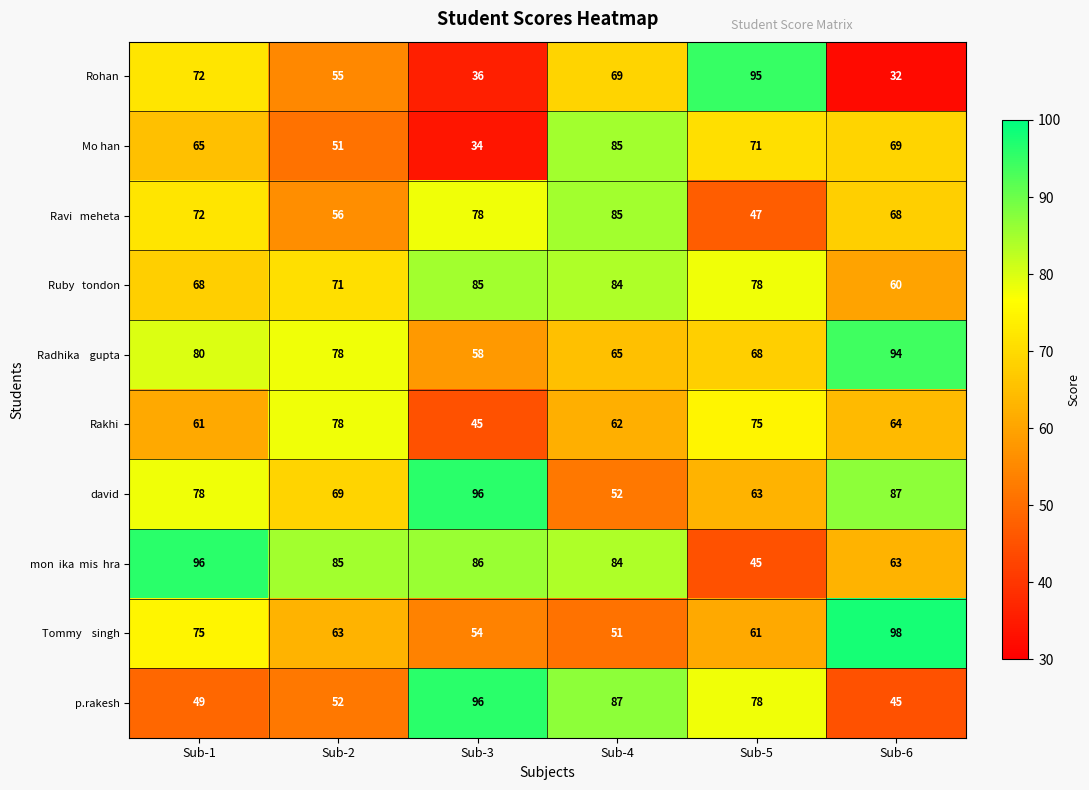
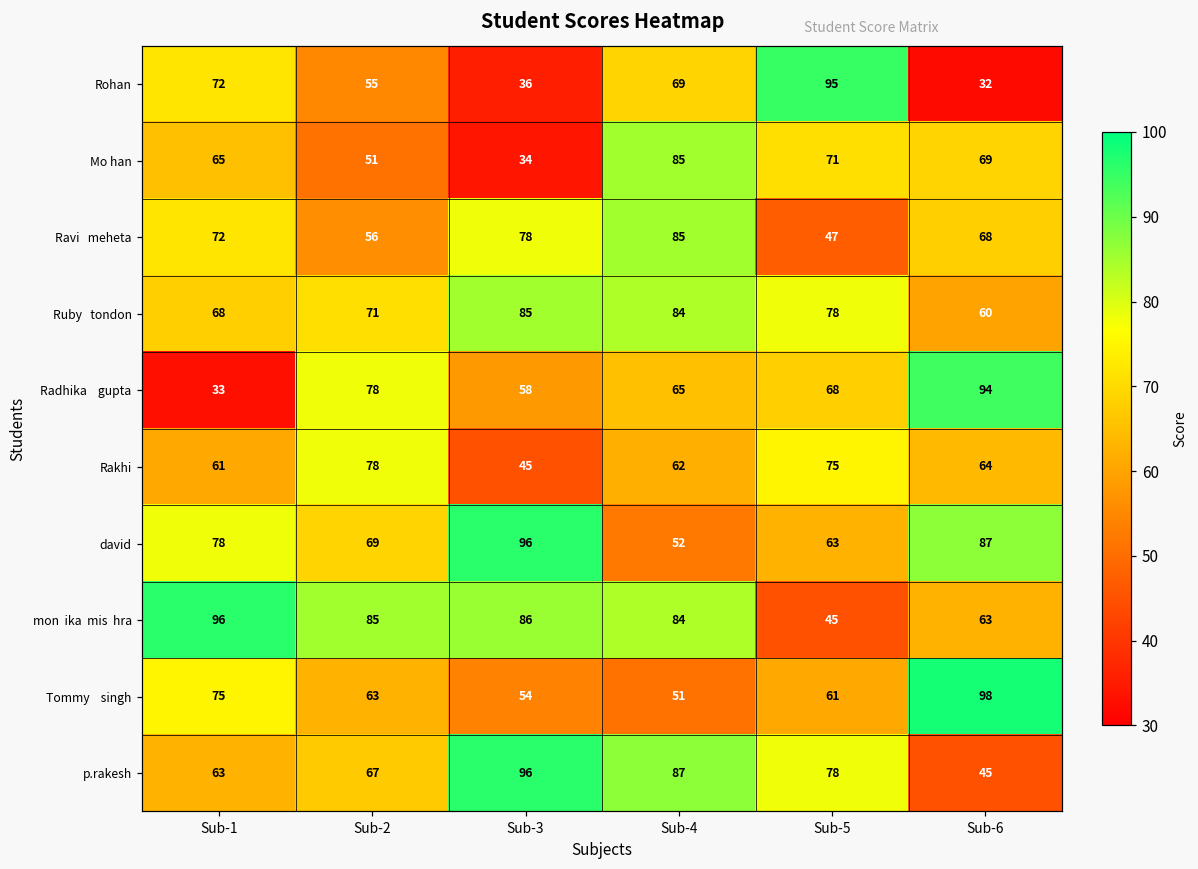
  {
    "Rohan": {
      "Sub-1": 72,
      "Sub-2": 55,
      "Sub-3": 36,
      "Sub-4": 69,
      "Sub-5": 95,
      "Sub-6": 32
    },
    "Mo han": {
      "Sub-1": 65,
      "Sub-2": 51,
      "Sub-3": 34,
      "Sub-4": 85,
      "Sub-5": 71,
      "Sub-6": 69
    },
    "Ravi meheta": {
      "Sub-1": 72,
      "Sub-2": 56,
      "Sub-3": 78,
      "Sub-4": 85,
      "Sub-5": 47,
      "Sub-6": 68
    },
    "Ruby tondon": {
      "Sub-1": 68,
      "Sub-2": 71,
      "Sub-3": 85,
      "Sub-4": 84,
      "Sub-5": 78,
      "Sub-6": 60
    },
    "Radhika gupta": {
-     "Sub-1": 80,
+     "Sub-1": 33,
      "Sub-2": 78,
      "Sub-3": 58,
      "Sub-4": 65,
      "Sub-5": 68,
      "Sub-6": 94
    },
    "Rakhi": {
      "Sub-1": 61,
      "Sub-2": 78,
      "Sub-3": 45,
      "Sub-4": 62,
      "Sub-5": 75,
      "Sub-6": 64
    },
    "david": {
      "Sub-1": 78,
      "Sub-2": 69,
      "Sub-3": 96,
      "Sub-4": 52,
      "Sub-5": 63,
      "Sub-6": 87
    },
    "mon ika mis hra": {
      "Sub-1": 96,
      "Sub-2": 85,
      "Sub-3": 86,
      "Sub-4": 84,
      "Sub-5": 45,
      "Sub-6": 63
    },
    "Tommy singh": {
      "Sub-1": 75,
      "Sub-2": 63,
      "Sub-3": 54,
      "Sub-4": 51,
      "Sub-5": 61,
      "Sub-6": 98
    },
    "p.rakesh": {
-     "Sub-1": 49,
-     "Sub-2": 52,
+     "Sub-1": 63,
+     "Sub-2": 67,
      "Sub-3": 96,
      "Sub-4": 87,
      "Sub-5": 78,
      "Sub-6": 45
    }
  }
